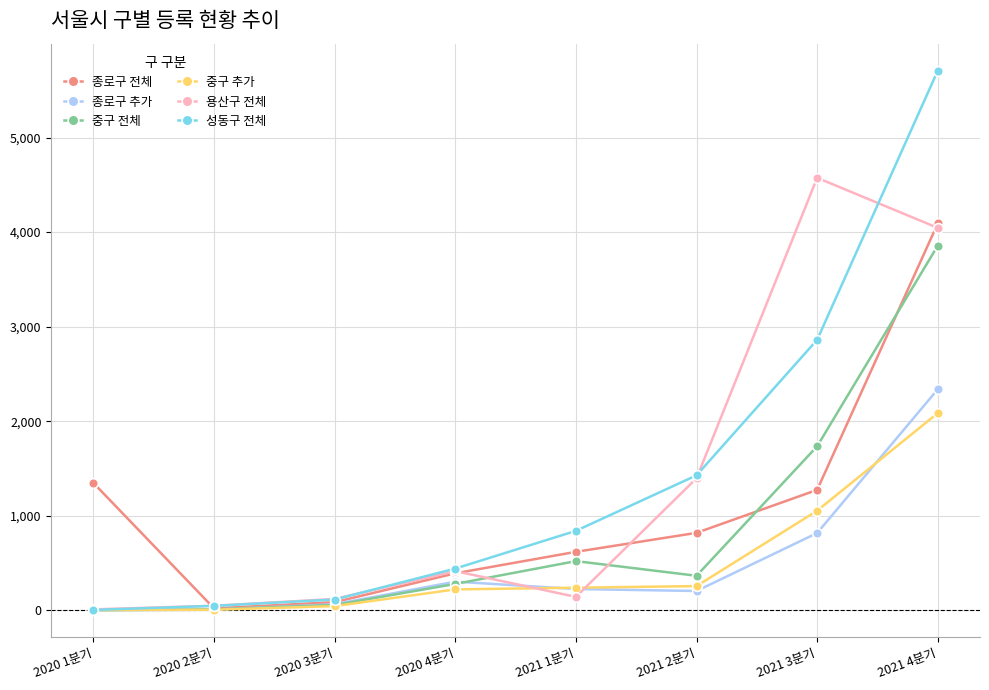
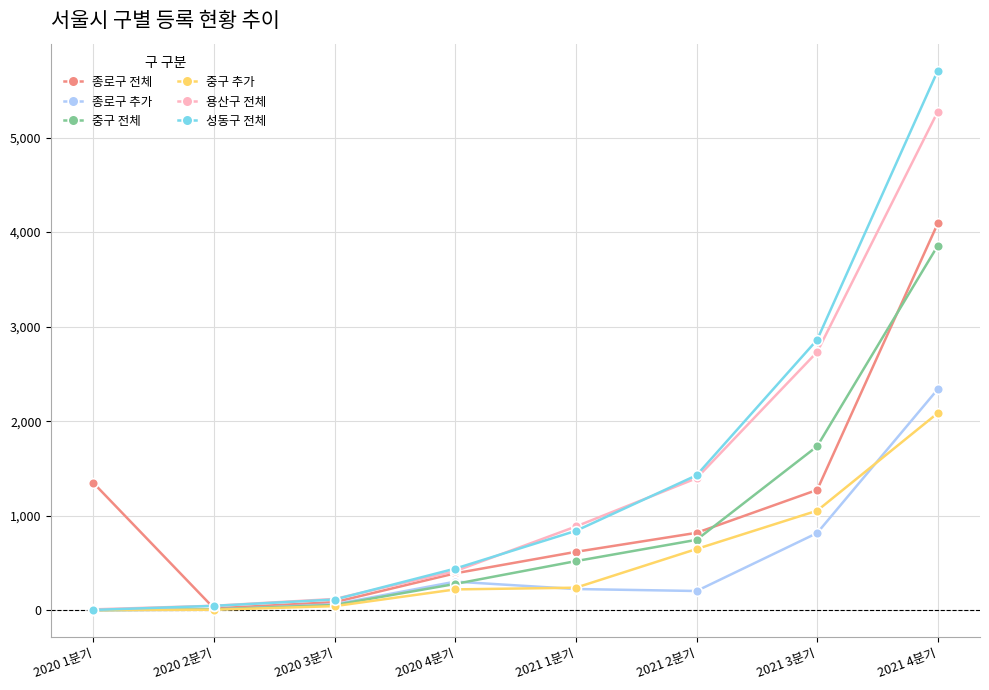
  {
    "종로구 전체": {
      "2020 1분기": "1,300",
      "2021 1분기": "600",
      "2021 2분기": "800",
      "2021 3분기": "1,300",
      "2021 4분기": "4,100"
    },
    "중구 전체": {
      "2021 1분기": "500",
-     "2021 2분기": "400",
+     "2021 2분기": "700",
      "2021 3분기": "1,700",
      "2021 4분기": "3,900"
    },
    "중구 추가": {
      "2020 4분기": "200",
-     "2021 2분기": "300",
+     "2021 2분기": "700",
      "2021 3분기": "1,100",
      "2021 4분기": "2,100"
    },
    "용산구 전체": {
-     "2021 1분기": "100",
+     "2021 1분기": "900",
      "2021 2분기": "1,400",
-     "2021 3분기": "4,600",
-     "2021 4분기": "4,000"
+     "2021 3분기": "2,700",
+     "2021 4분기": "5,300"
    }
  }
